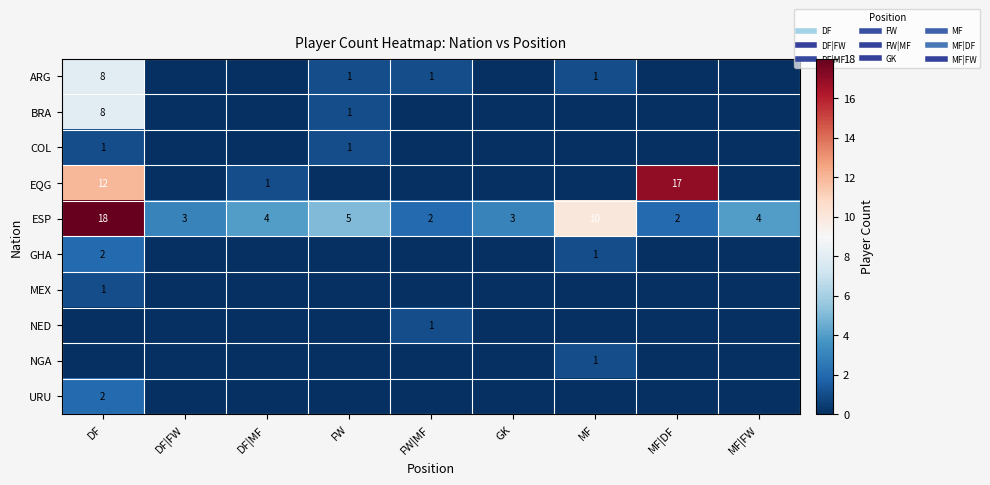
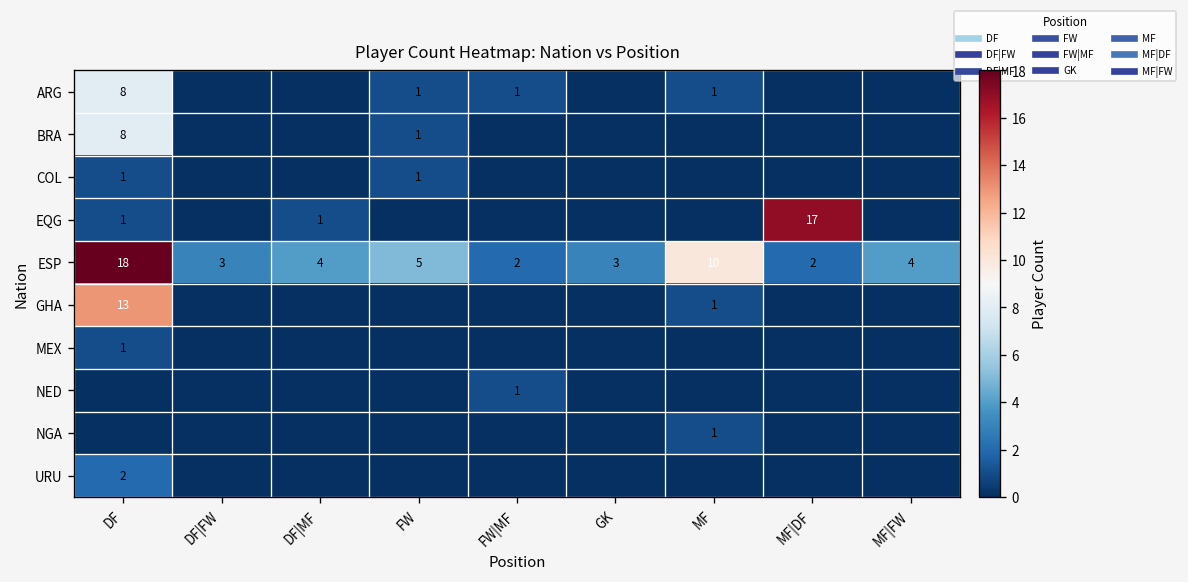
  {
    "ARG": {
      "DF": 8,
      "FW": 1,
      "FW|MF": 1,
      "MF": 1
    },
    "BRA": {
      "DF": 8,
      "FW": 1
    },
    "COL": {
      "DF": 1,
      "FW": 1
    },
    "EQG": {
-     "DF": 12,
+     "DF": 1,
      "DF|MF": 1,
      "MF|DF": 17
    },
    "ESP": {
      "DF": 18,
      "DF|FW": 3,
      "DF|MF": 4,
      "FW": 5,
      "FW|MF": 2,
      "GK": 3,
      "MF|DF": 2,
      "MF|FW": 4
    },
    "GHA": {
-     "DF": 2,
+     "DF": 13,
      "MF": 1
    },
    "MEX": {
      "DF": 1
    },
    "NED": {
      "FW|MF": 1
    },
    "NGA": {
      "MF": 1
    },
    "URU": {
      "DF": 2
    }
  }
